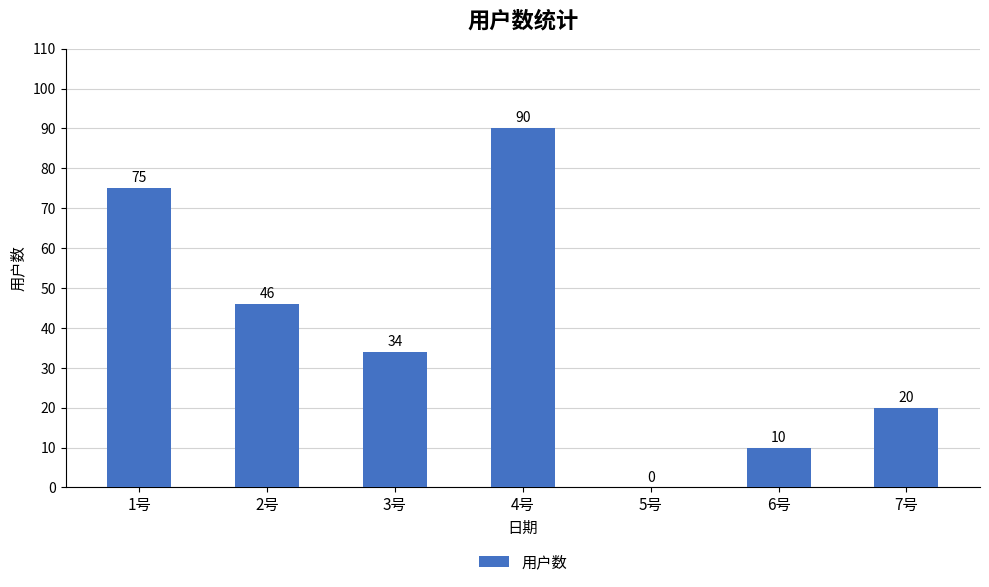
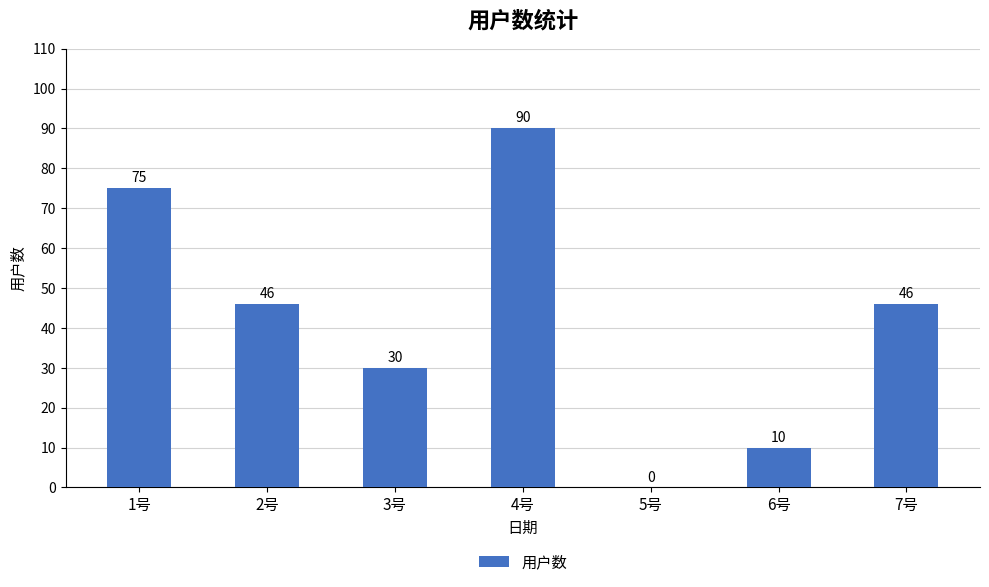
  {
    "1号": 75,
    "2号": 46,
-   "3号": 34,
+   "3号": 30,
    "4号": 90,
    "5号": 0,
    "6号": 10,
-   "7号": 20
+   "7号": 46
  }
